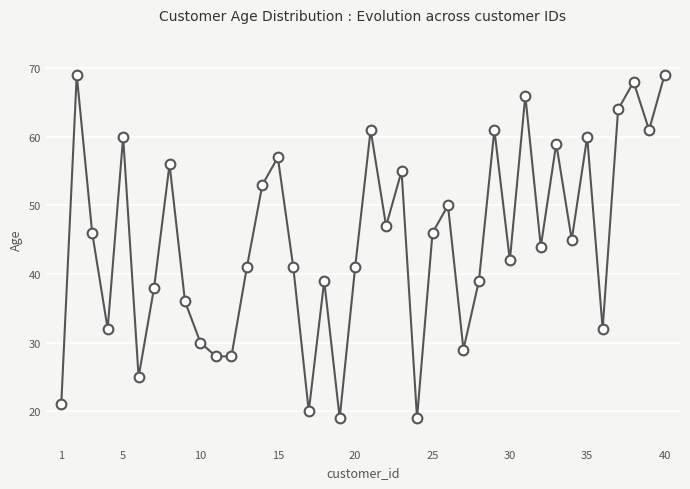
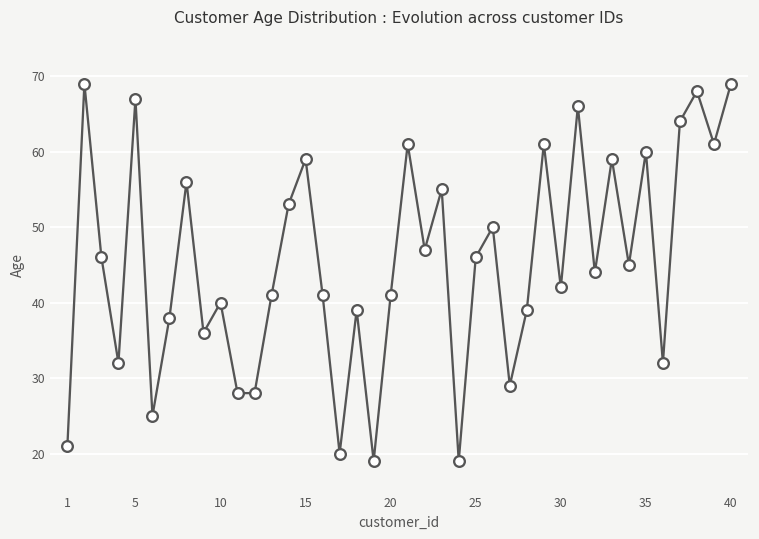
  {
    "1": 21,
-   "5": 60,
-   "10": 30,
-   "15": 57,
+   "5": 67,
+   "10": 40,
+   "15": 59,
    "20": 41,
    "25": 46,
    "30": 42,
    "35": 60,
    "40": 69
  }
